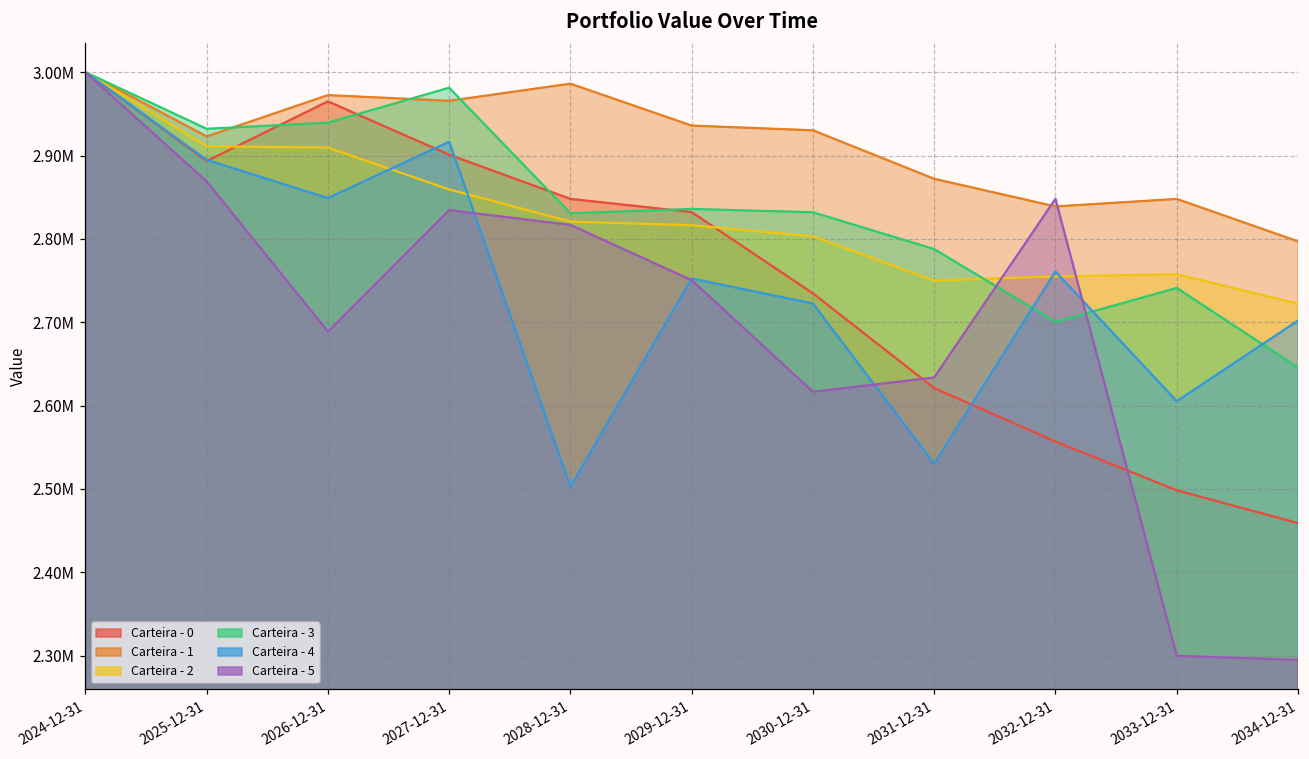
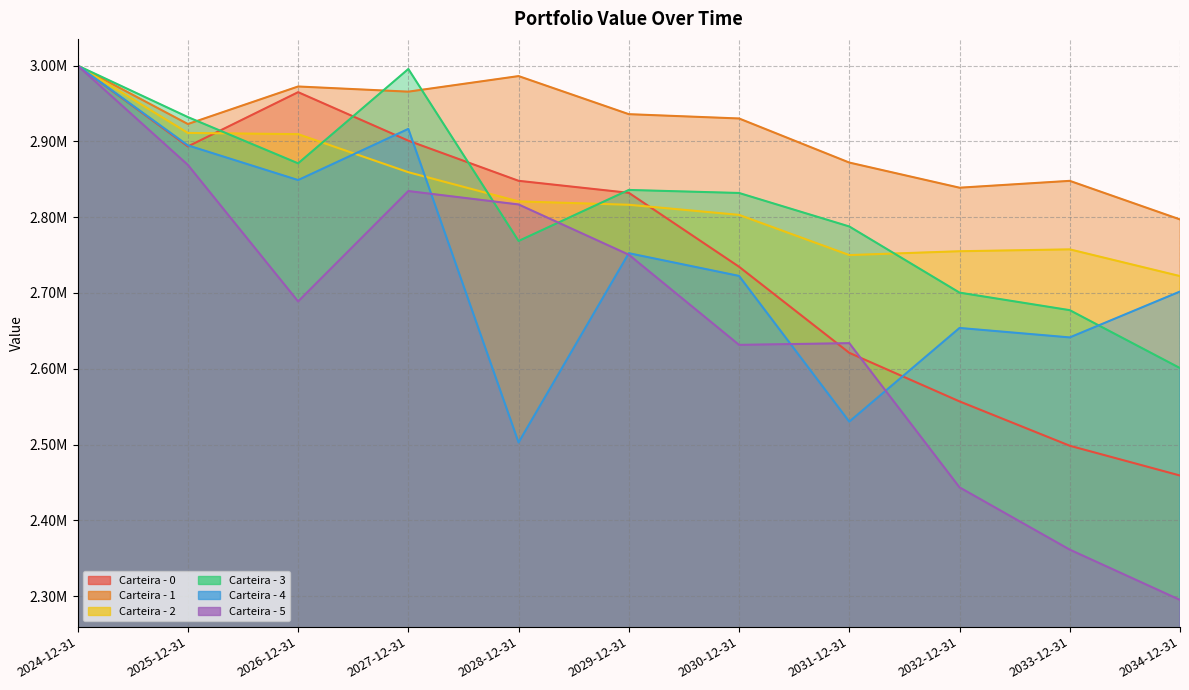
  {
    "Carteira - 3": {
      "2025-12-31": 2930000,
-     "2026-12-31": 2940000,
-     "2027-12-31": 2980000,
-     "2028-12-31": 2830000,
+     "2026-12-31": 2870000,
+     "2027-12-31": 3000000,
+     "2028-12-31": 2770000,
      "2029-12-31": 2840000,
      "2030-12-31": 2830000,
      "2031-12-31": 2790000,
      "2032-12-31": 2700000,
-     "2033-12-31": 2740000,
-     "2034-12-31": 2650000
+     "2033-12-31": 2680000,
+     "2034-12-31": 2600000
    },
    "Carteira - 4": {
      "2026-12-31": 2850000,
      "2027-12-31": 2920000,
      "2028-12-31": 2500000,
      "2030-12-31": 2720000,
      "2031-12-31": 2530000,
-     "2032-12-31": 2760000,
-     "2033-12-31": 2610000,
+     "2032-12-31": 2650000,
+     "2033-12-31": 2640000,
      "2034-12-31": 2700000
    },
    "Carteira - 5": {
      "2025-12-31": 2870000,
      "2026-12-31": 2690000,
      "2027-12-31": 2830000,
      "2028-12-31": 2820000,
-     "2030-12-31": 2620000,
+     "2030-12-31": 2630000,
      "2031-12-31": 2630000,
-     "2032-12-31": 2850000,
-     "2033-12-31": 2300000,
+     "2032-12-31": 2440000,
+     "2033-12-31": 2360000,
      "2034-12-31": 2290000
    }
  }
